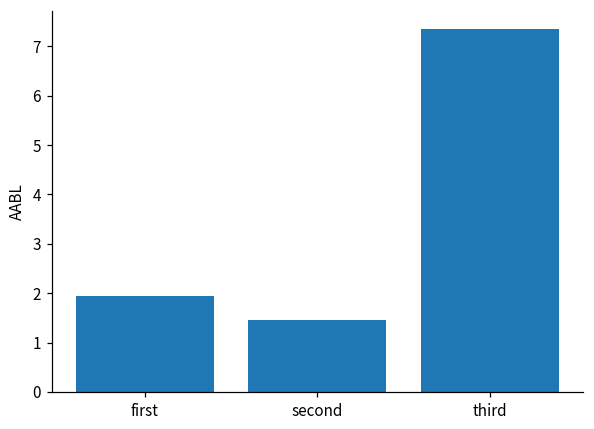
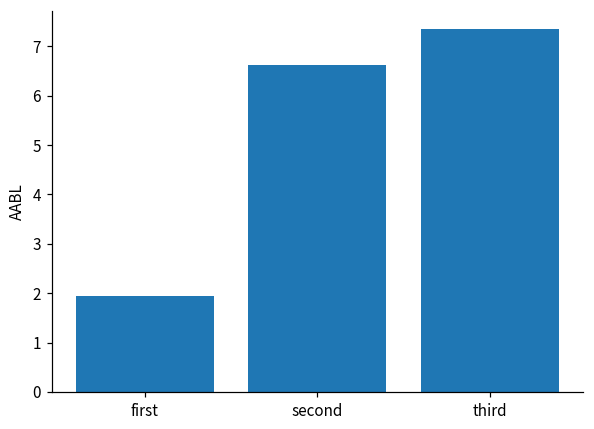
  {
    "first": 1.9,
-   "second": 1.5,
+   "second": 6.6,
    "third": 7.3
  }
